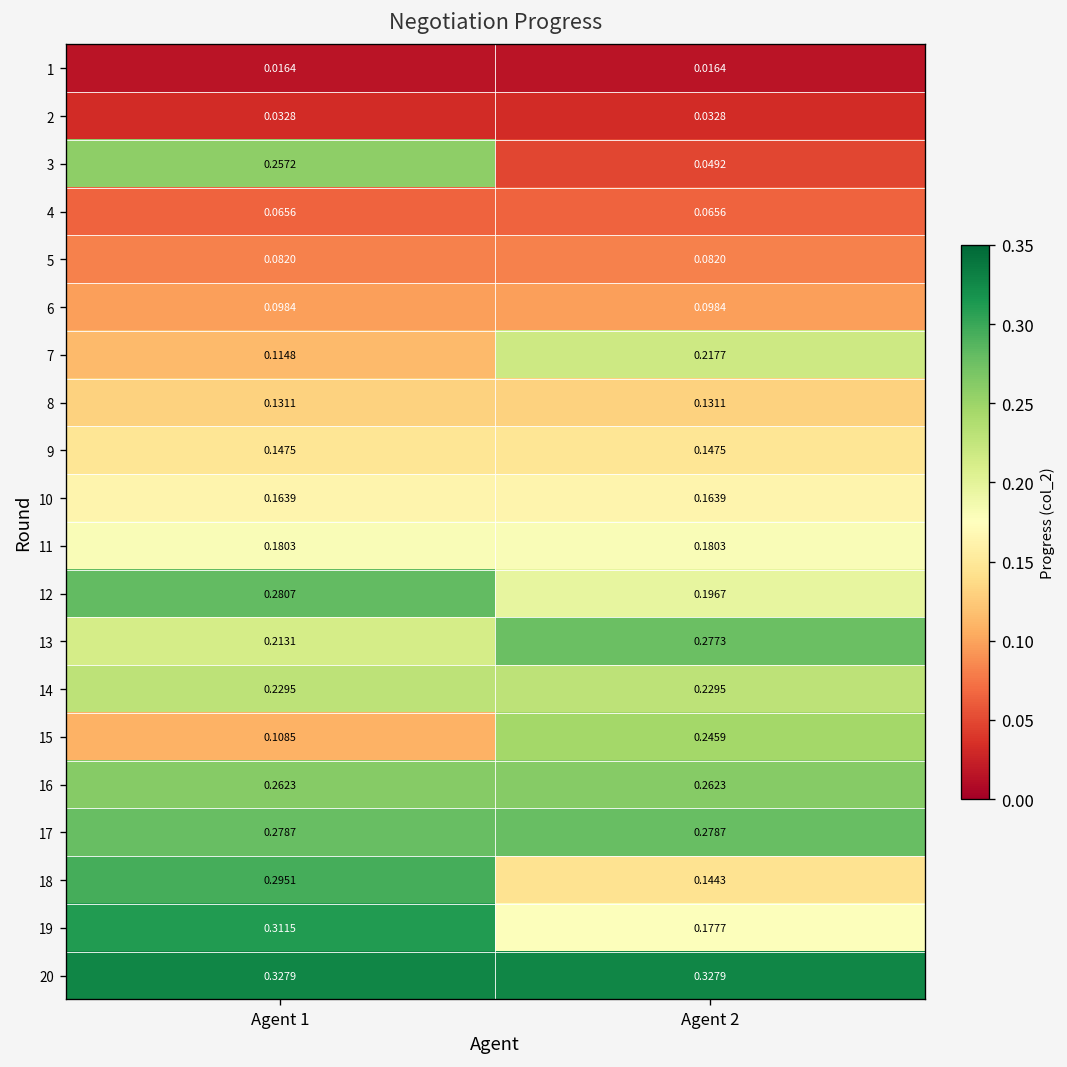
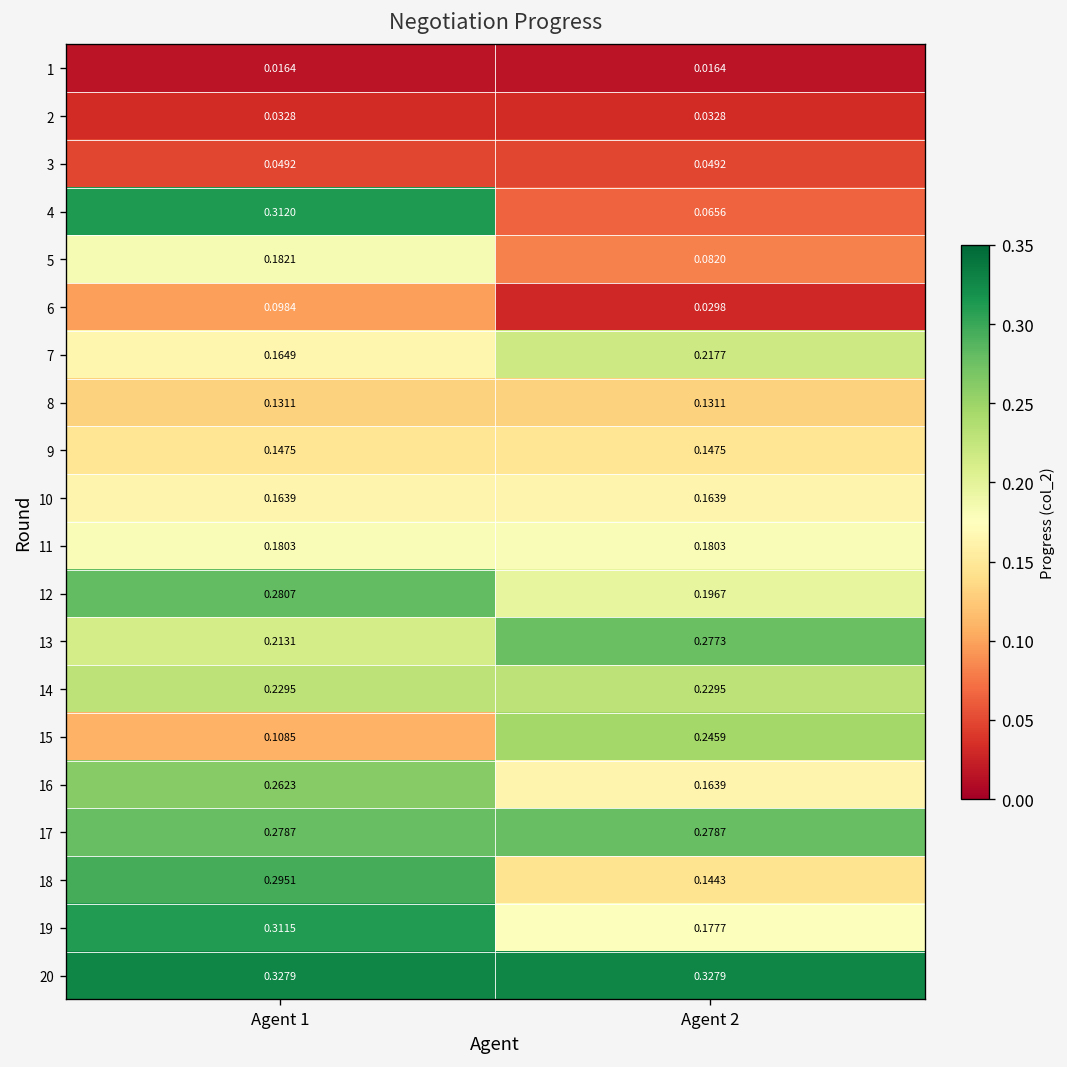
  {
    "1": {
      "Agent 1": 0.0164,
      "Agent 2": 0.0164
    },
    "2": {
      "Agent 1": 0.0328,
      "Agent 2": 0.0328
    },
    "3": {
-     "Agent 1": 0.2572,
+     "Agent 1": 0.0492,
      "Agent 2": 0.0492
    },
    "4": {
-     "Agent 1": 0.0656,
+     "Agent 1": 0.3120,
      "Agent 2": 0.0656
    },
    "5": {
-     "Agent 1": 0.0820,
+     "Agent 1": 0.1821,
      "Agent 2": 0.0820
    },
    "6": {
      "Agent 1": 0.0984,
-     "Agent 2": 0.0984
+     "Agent 2": 0.0298
    },
    "7": {
-     "Agent 1": 0.1148,
+     "Agent 1": 0.1649,
      "Agent 2": 0.2177
    },
    "8": {
      "Agent 1": 0.1311,
      "Agent 2": 0.1311
    },
    "9": {
      "Agent 1": 0.1475,
      "Agent 2": 0.1475
    },
    "10": {
      "Agent 1": 0.1639,
      "Agent 2": 0.1639
    },
    "11": {
      "Agent 1": 0.1803,
      "Agent 2": 0.1803
    },
    "12": {
      "Agent 1": 0.2807,
      "Agent 2": 0.1967
    },
    "13": {
      "Agent 1": 0.2131,
      "Agent 2": 0.2773
    },
    "14": {
      "Agent 1": 0.2295,
      "Agent 2": 0.2295
    },
    "15": {
      "Agent 1": 0.1085,
      "Agent 2": 0.2459
    },
    "16": {
      "Agent 1": 0.2623,
-     "Agent 2": 0.2623
+     "Agent 2": 0.1639
    },
    "17": {
      "Agent 1": 0.2787,
      "Agent 2": 0.2787
    },
    "18": {
      "Agent 1": 0.2951,
      "Agent 2": 0.1443
    },
    "19": {
      "Agent 1": 0.3115,
      "Agent 2": 0.1777
    },
    "20": {
      "Agent 1": 0.3279,
      "Agent 2": 0.3279
    }
  }
